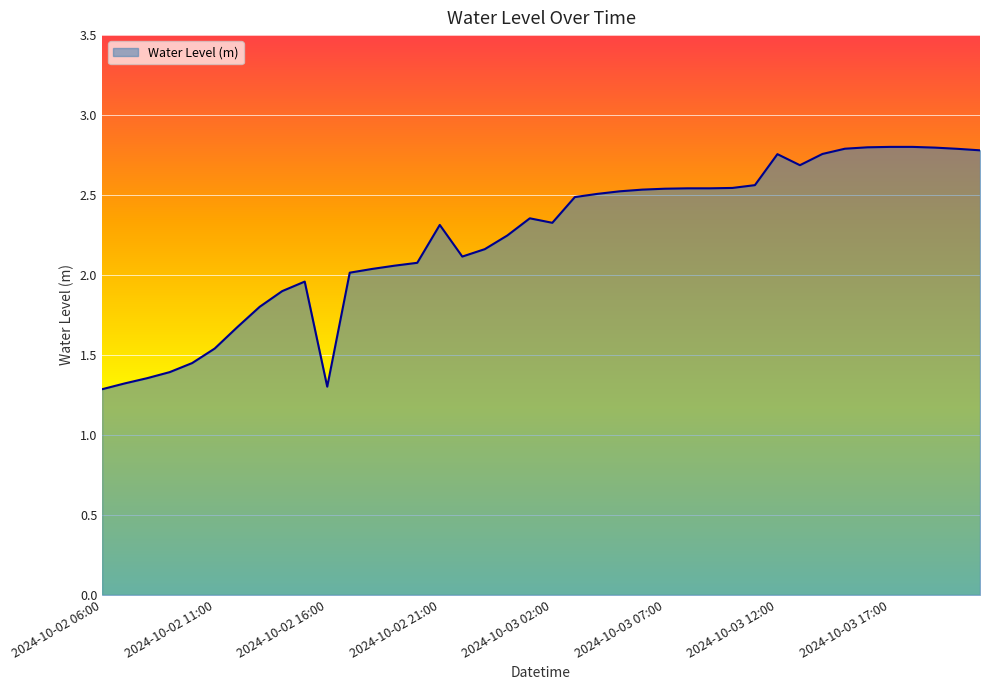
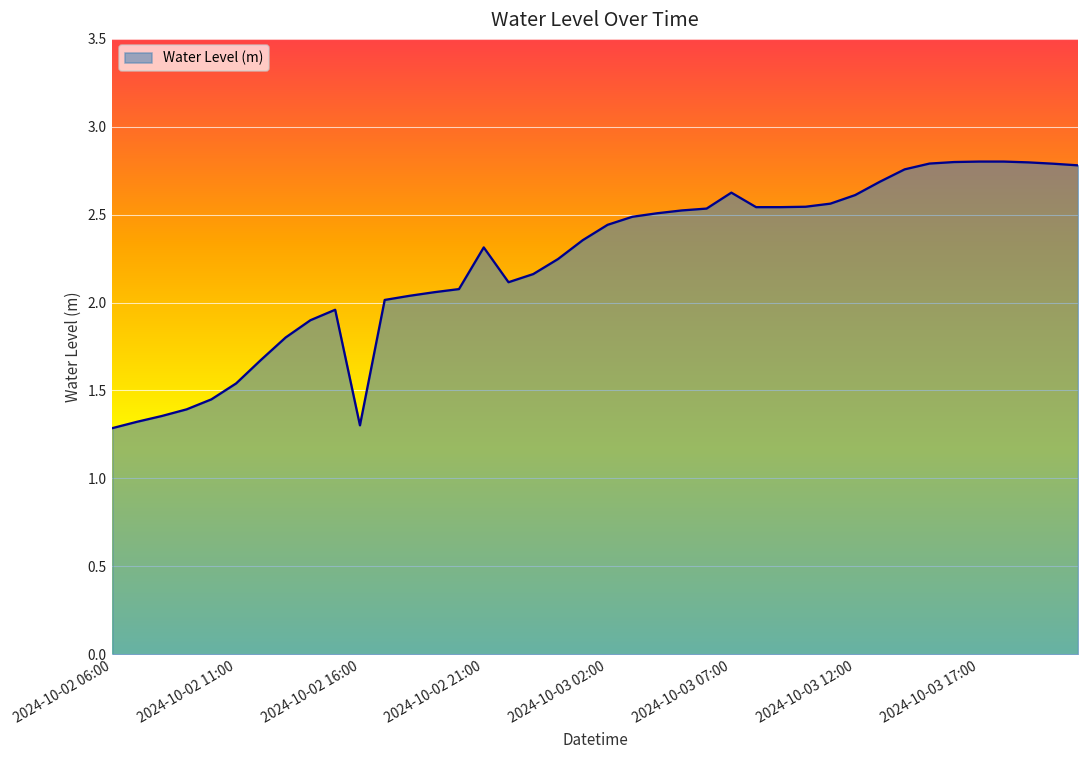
  {
    "2024-10-02 06:00": 1.29,
    "2024-10-02 11:00": 1.54,
    "2024-10-02 16:00": 1.30,
    "2024-10-02 21:00": 2.31,
-   "2024-10-03 02:00": 2.33,
-   "2024-10-03 07:00": 2.54,
-   "2024-10-03 12:00": 2.76,
+   "2024-10-03 02:00": 2.44,
+   "2024-10-03 07:00": 2.62,
+   "2024-10-03 12:00": 2.61,
    "2024-10-03 17:00": 2.80
  }
